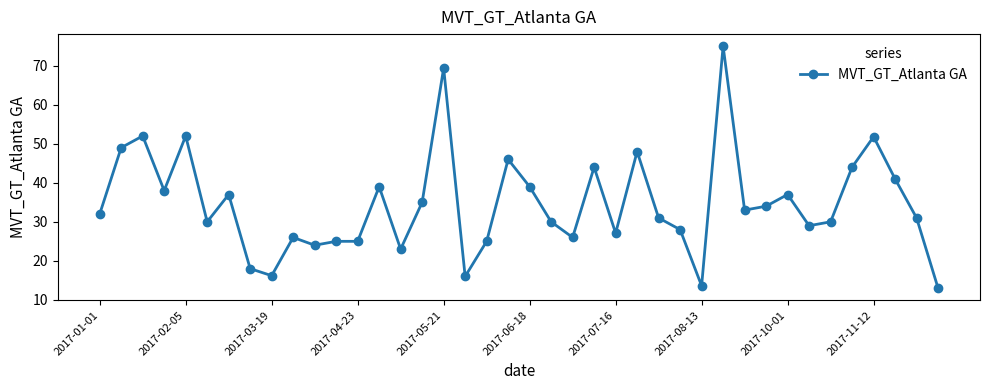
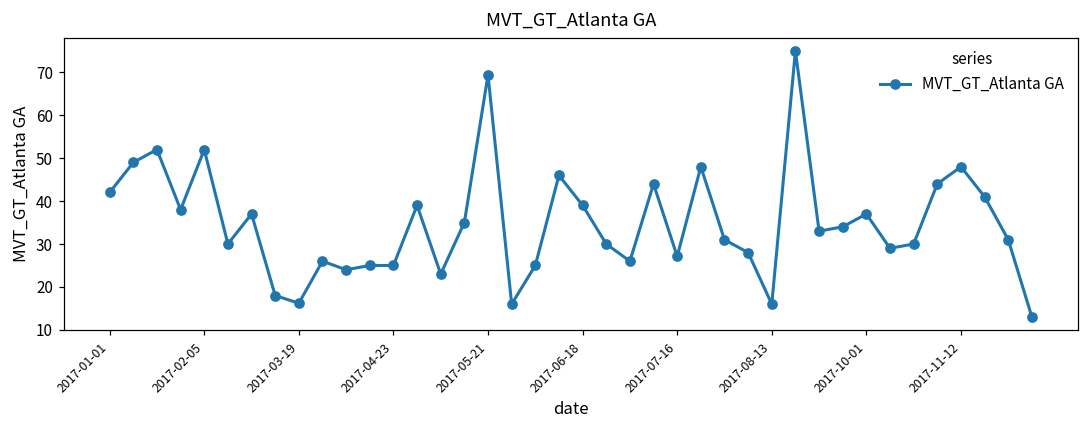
  {
-   "2017-01-01": 32,
+   "2017-01-01": 42,
    "2017-02-05": 52,
    "2017-03-19": 16,
    "2017-04-23": 25,
    "2017-05-21": 69,
    "2017-06-18": 39,
    "2017-07-16": 27,
-   "2017-08-13": 14,
+   "2017-08-13": 16,
    "2017-10-01": 37,
-   "2017-11-12": 52
+   "2017-11-12": 48
  }
